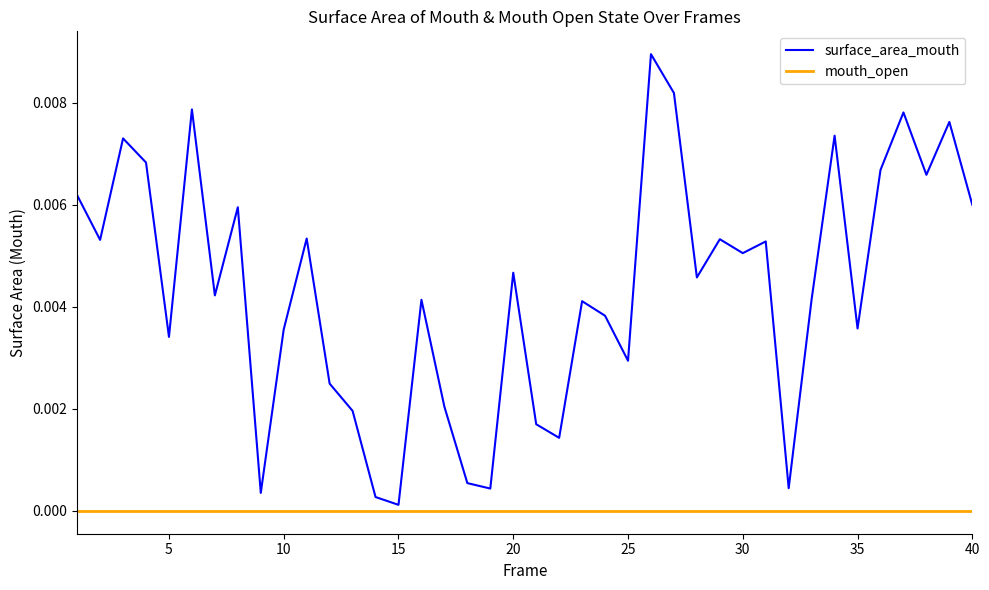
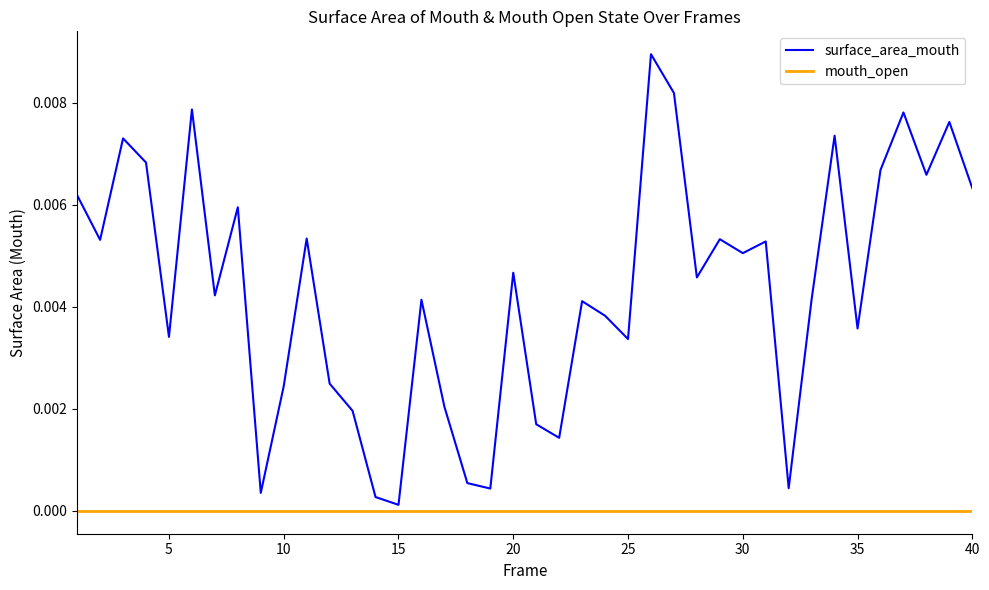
  {
    "surface_area_mouth": {
      "5": 0.0034,
-     "10": 0.0036,
+     "10": 0.0024,
      "15": 0.0001,
      "20": 0.0047,
-     "25": 0.0029,
+     "25": 0.0034,
      "30": 0.0051,
      "35": 0.0036,
-     "40": 0.0060
+     "40": 0.0063
    },
    "mouth_open": {
      "5": 0.0000,
      "10": 0.0000,
      "15": 0.0000,
      "20": 0.0000,
      "25": 0.0000,
      "30": 0.0000,
      "35": 0.0000,
      "40": 0.0000
    }
  }
